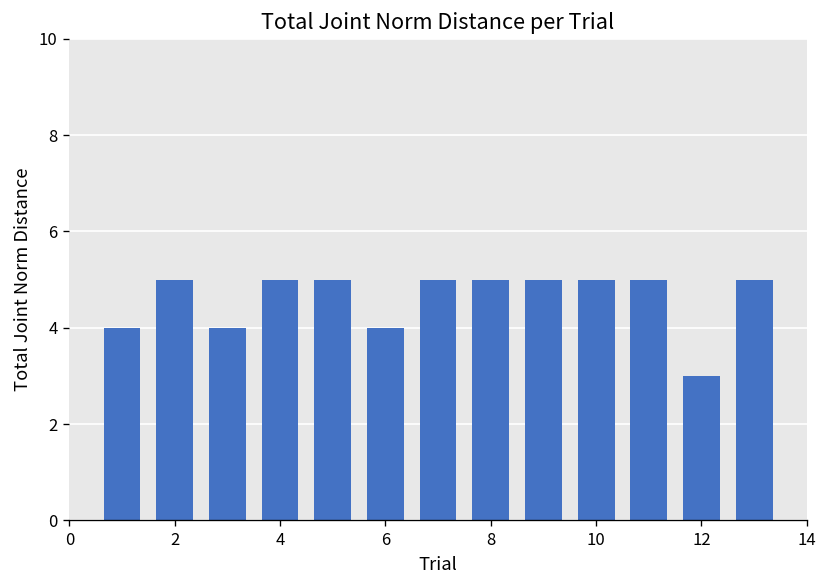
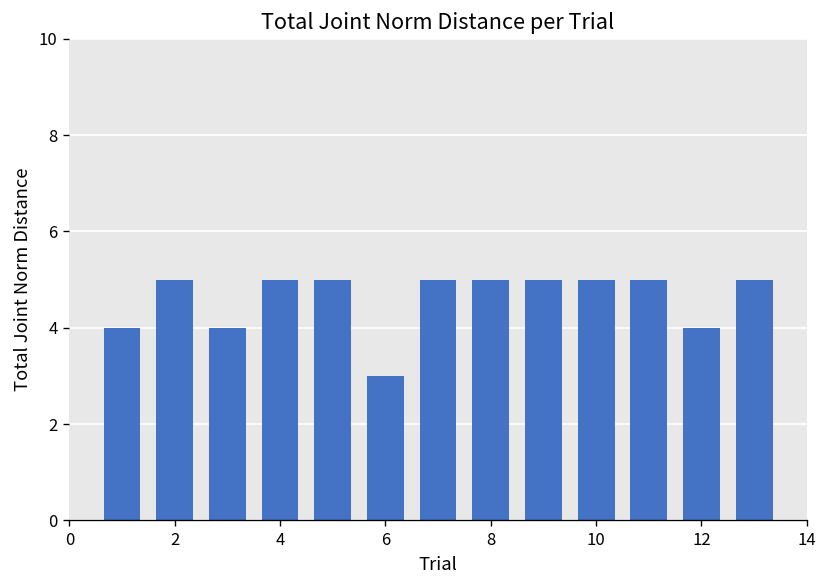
  {
    "2": 5,
    "4": 5,
-   "6": 4,
+   "6": 3,
    "8": 5,
    "10": 5,
-   "12": 3
+   "12": 4
  }
